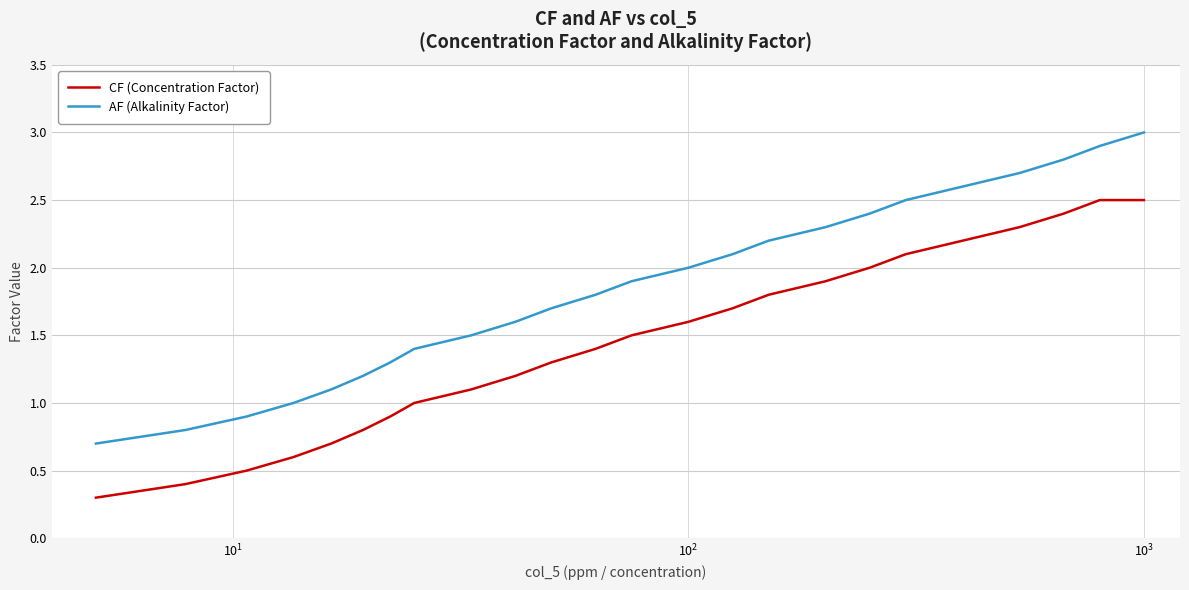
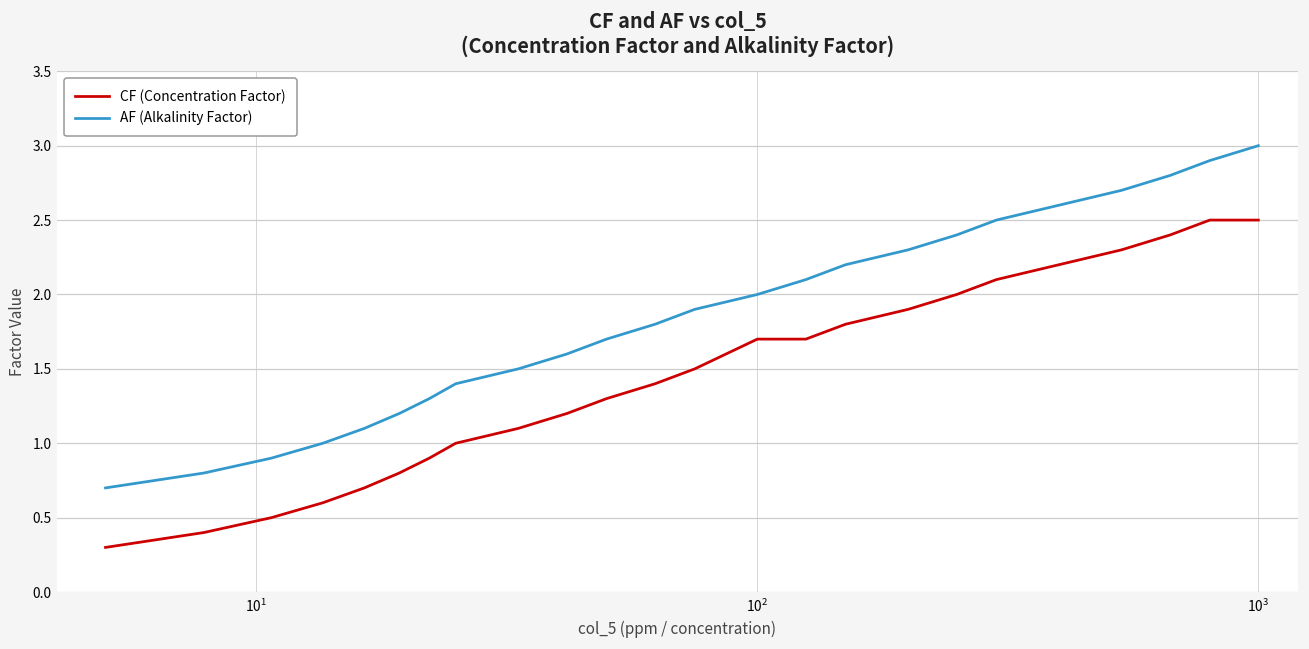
  {
    "CF (Concentration Factor)": {
-     "10^2": 1.6,
+     "10^2": 1.7,
      "10^3": 2.5
    },
    "AF (Alkalinity Factor)": {
      "10^2": 2.0,
      "10^3": 3.0
    }
  }
